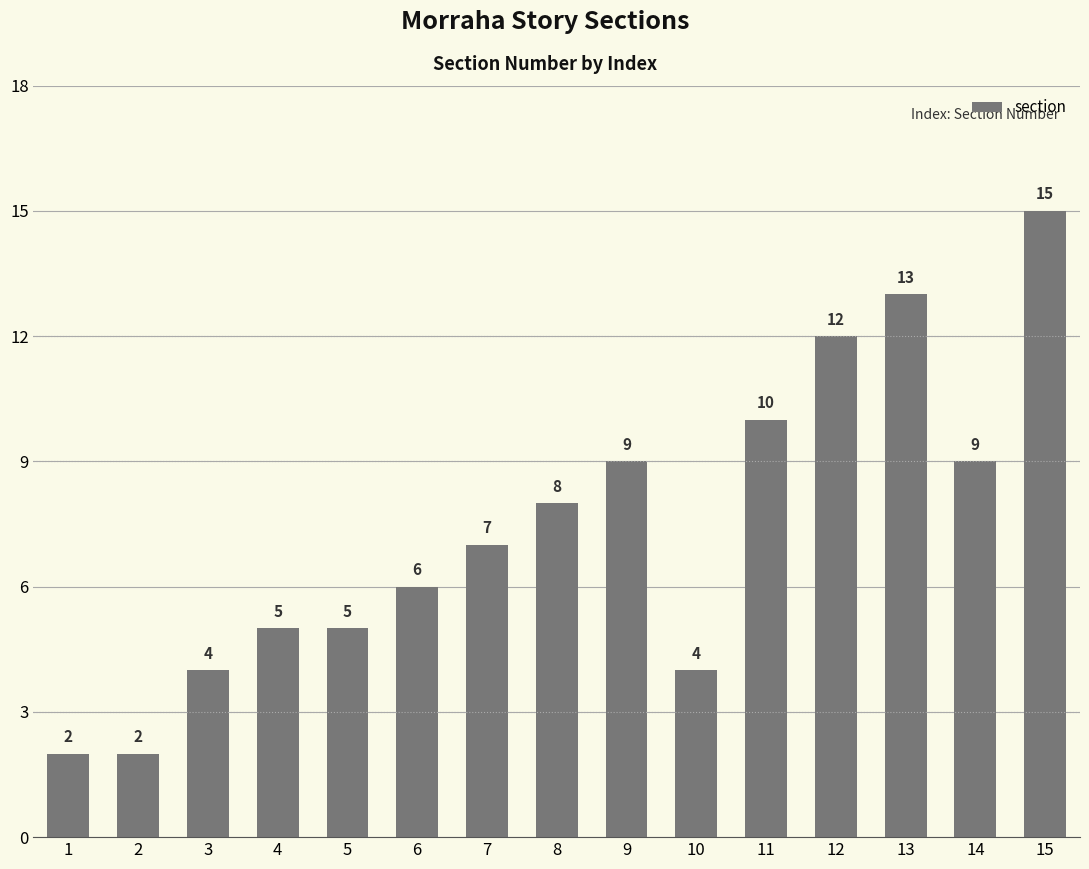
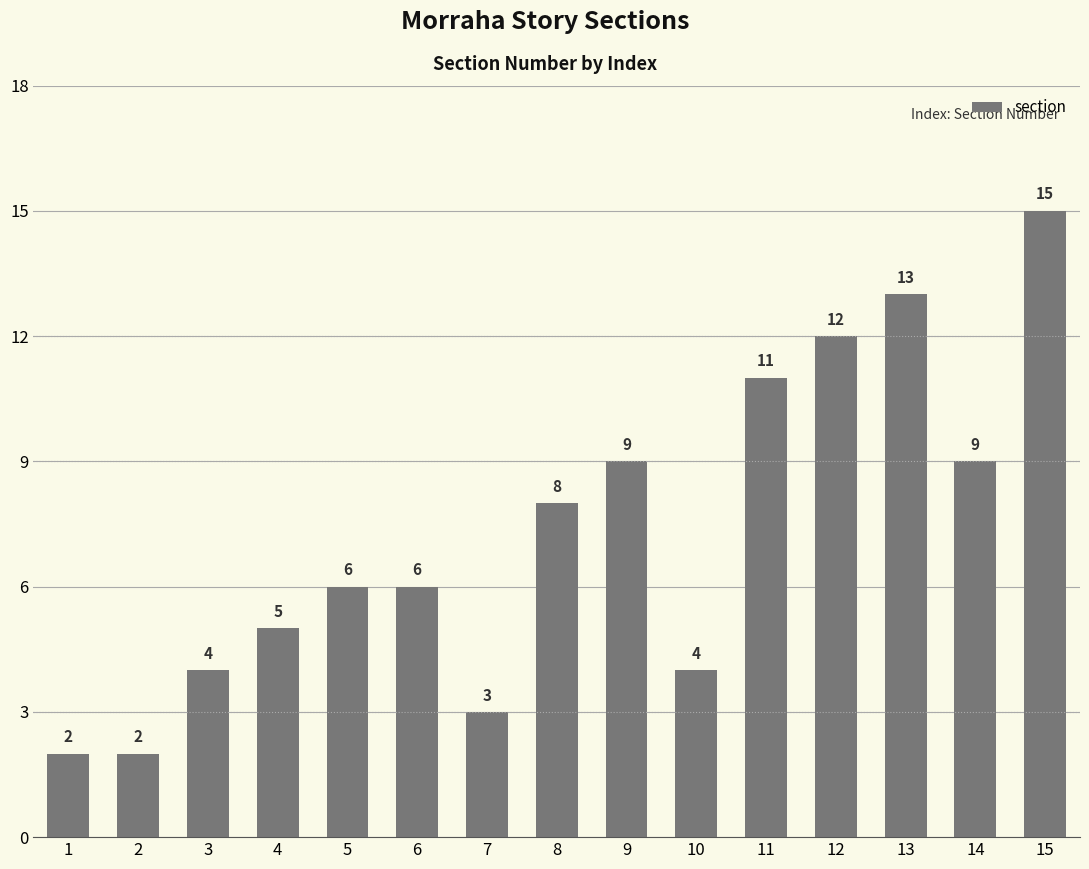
  {
    "1": 2,
    "2": 2,
    "3": 4,
    "4": 5,
-   "5": 5,
+   "5": 6,
    "6": 6,
-   "7": 7,
+   "7": 3,
    "8": 8,
    "9": 9,
    "10": 4,
-   "11": 10,
+   "11": 11,
    "12": 12,
    "13": 13,
    "14": 9,
    "15": 15
  }
